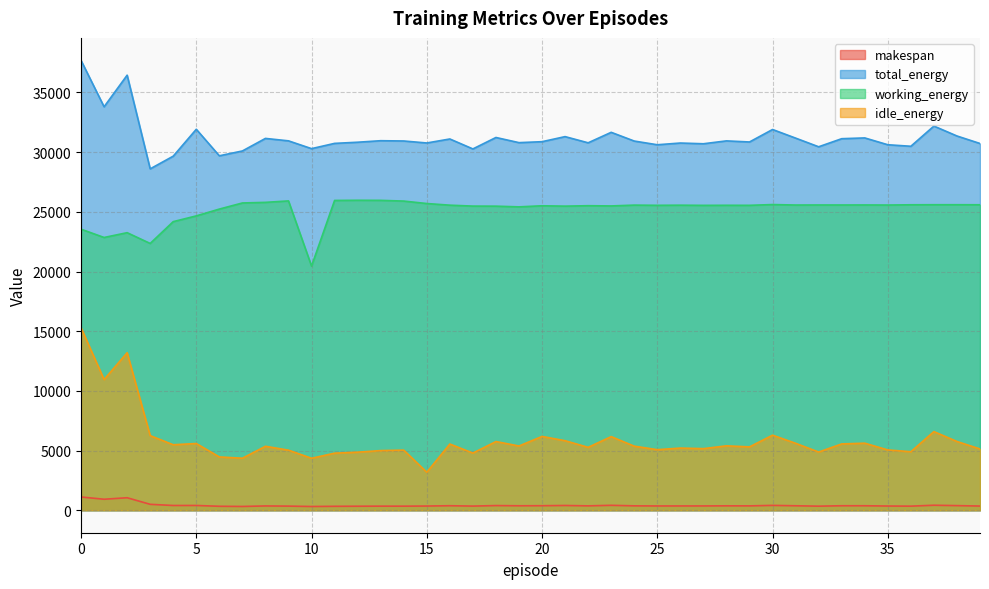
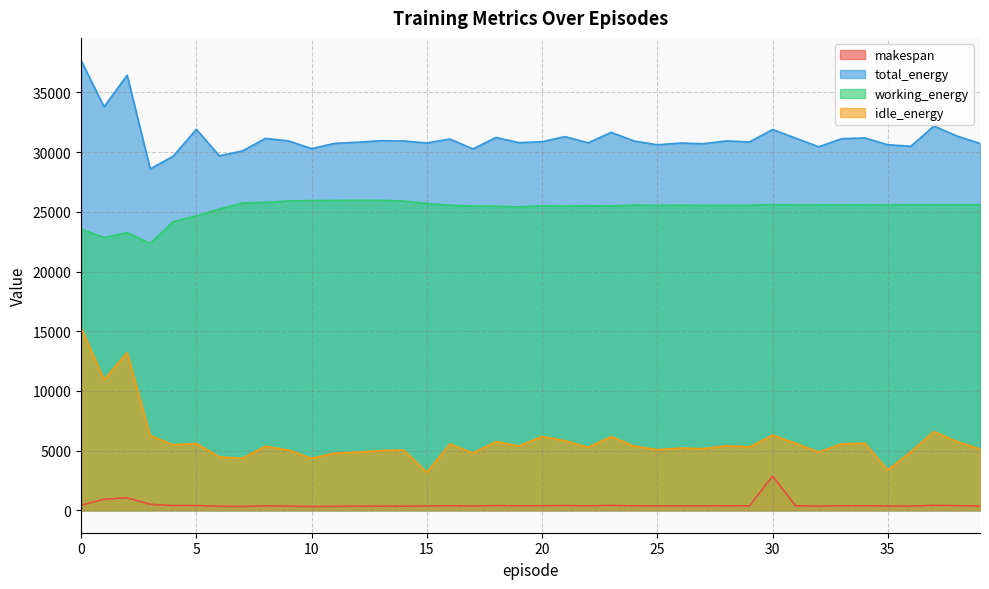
  {
    "makespan": {
-     "0": 1100,
+     "0": 400,
      "5": 400,
      "10": 300,
      "15": 400,
      "20": 400,
      "25": 400,
-     "30": 400,
+     "30": 2900,
      "35": 400
    },
    "total_energy": {
      "0": 37700,
      "5": 31900,
      "10": 30300,
      "15": 30800,
      "20": 30900,
      "25": 30600,
      "30": 31900,
      "35": 30600
    },
    "working_energy": {
      "0": 23500,
      "5": 24700,
-     "10": 20500,
+     "10": 25900,
      "15": 25700,
      "20": 25500,
      "25": 25500,
      "30": 25600,
      "35": 25600
    },
    "idle_energy": {
      "0": 15300,
      "5": 5600,
      "10": 4400,
      "15": 3200,
      "20": 6200,
      "25": 5100,
      "30": 6300,
-     "35": 5100
+     "35": 3400
    }
  }
